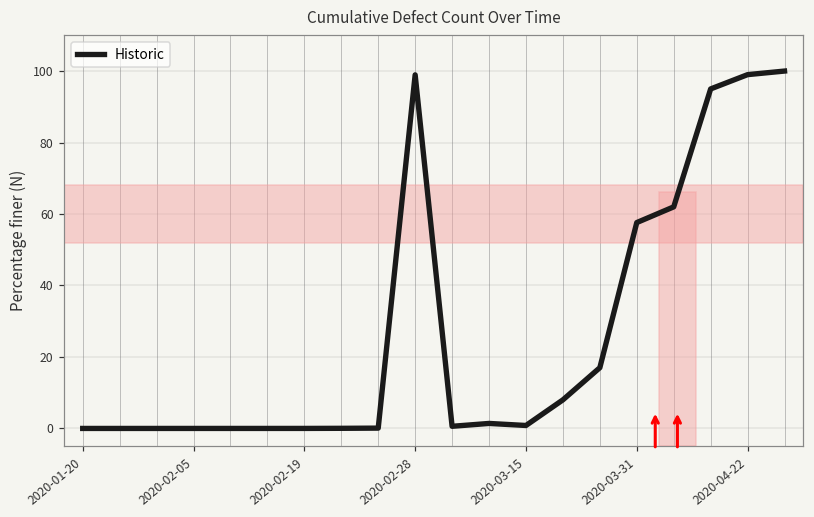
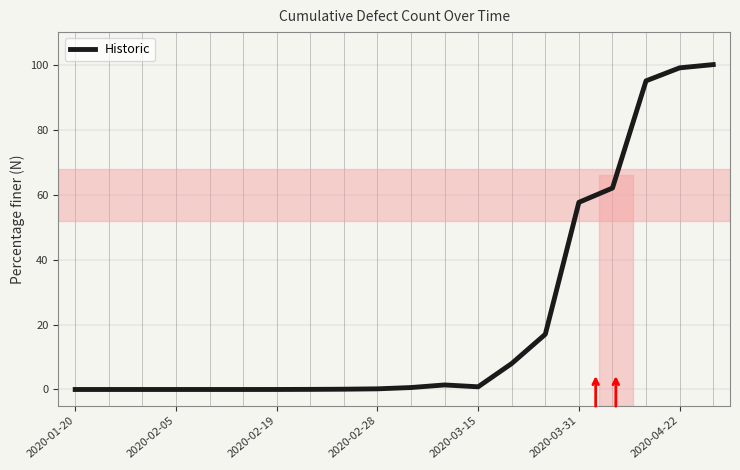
  {
    "2020-01-20": 0,
    "2020-02-05": 0,
    "2020-02-19": 0,
-   "2020-02-28": 99,
+   "2020-02-28": 0,
    "2020-03-15": 1,
    "2020-03-31": 58,
    "2020-04-22": 99
  }
